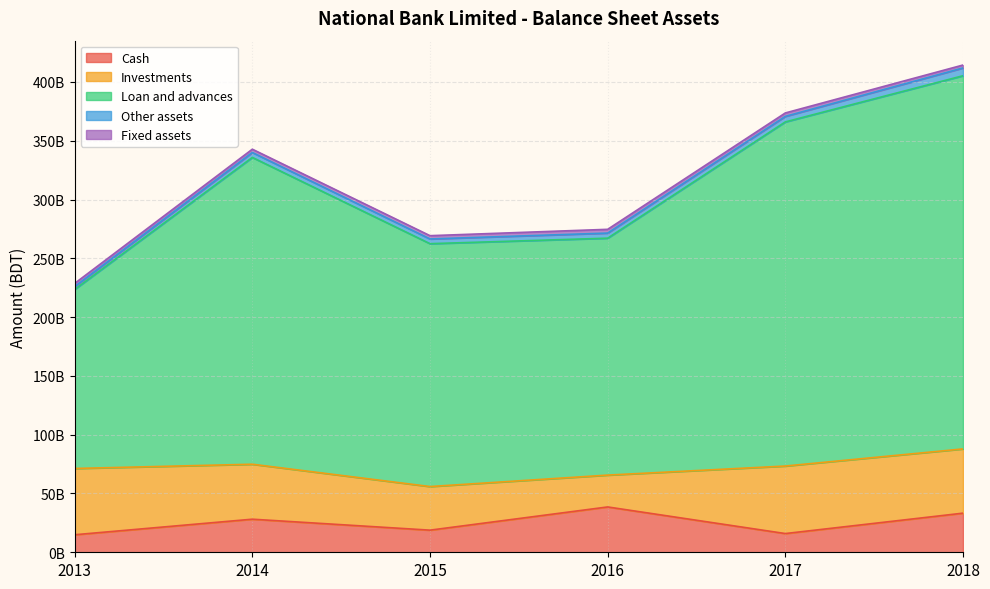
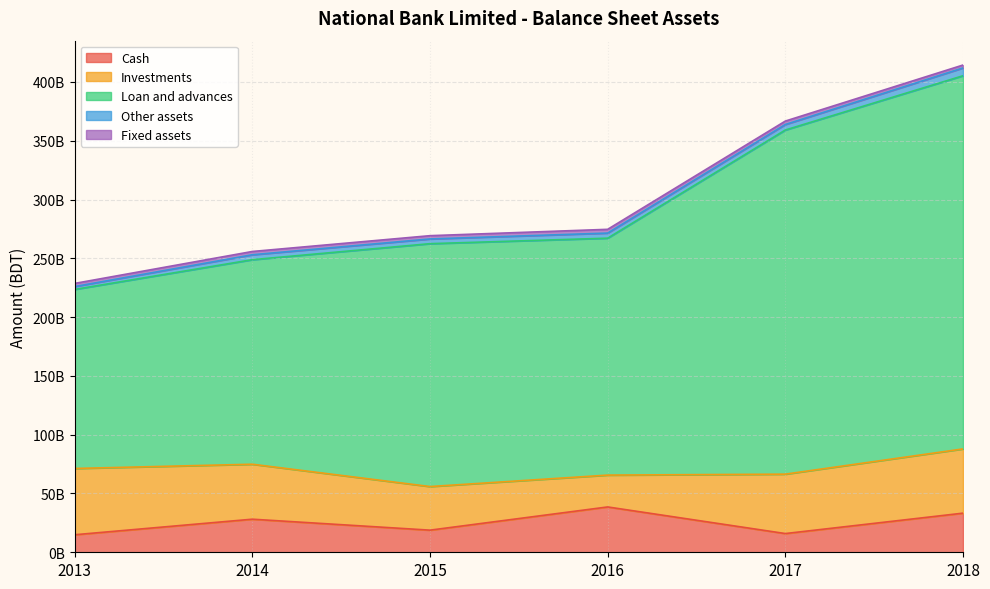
  {
    "Cash": {
      "2013": 15000000000,
      "2014": 28000000000,
      "2015": 19000000000,
      "2016": 39000000000,
      "2017": 16000000000,
      "2018": 33000000000
    },
    "Investments": {
      "2013": 56000000000,
      "2014": 47000000000,
      "2015": 37000000000,
      "2016": 27000000000,
-     "2017": 57000000000,
+     "2017": 51000000000,
      "2018": 55000000000
    },
    "Loan and advances": {
      "2013": 152000000000,
-     "2014": 261000000000,
+     "2014": 174000000000,
      "2015": 207000000000,
      "2016": 202000000000,
      "2017": 293000000000,
      "2018": 317000000000
    },
    "Other assets": {
      "2013": 2000000000,
      "2014": 4000000000,
      "2015": 4000000000,
      "2016": 4000000000,
      "2017": 5000000000,
      "2018": 7000000000
    },
    "Fixed assets": {
      "2013": 3000000000,
      "2014": 3000000000,
      "2015": 3000000000,
      "2016": 3000000000,
      "2017": 3000000000,
      "2018": 2000000000
    }
  }
